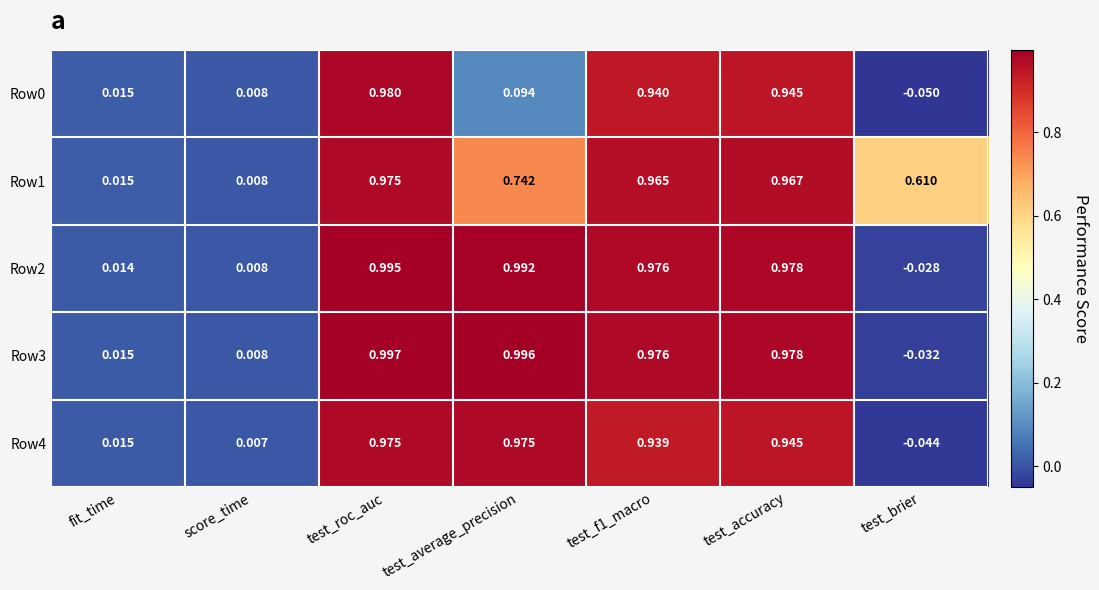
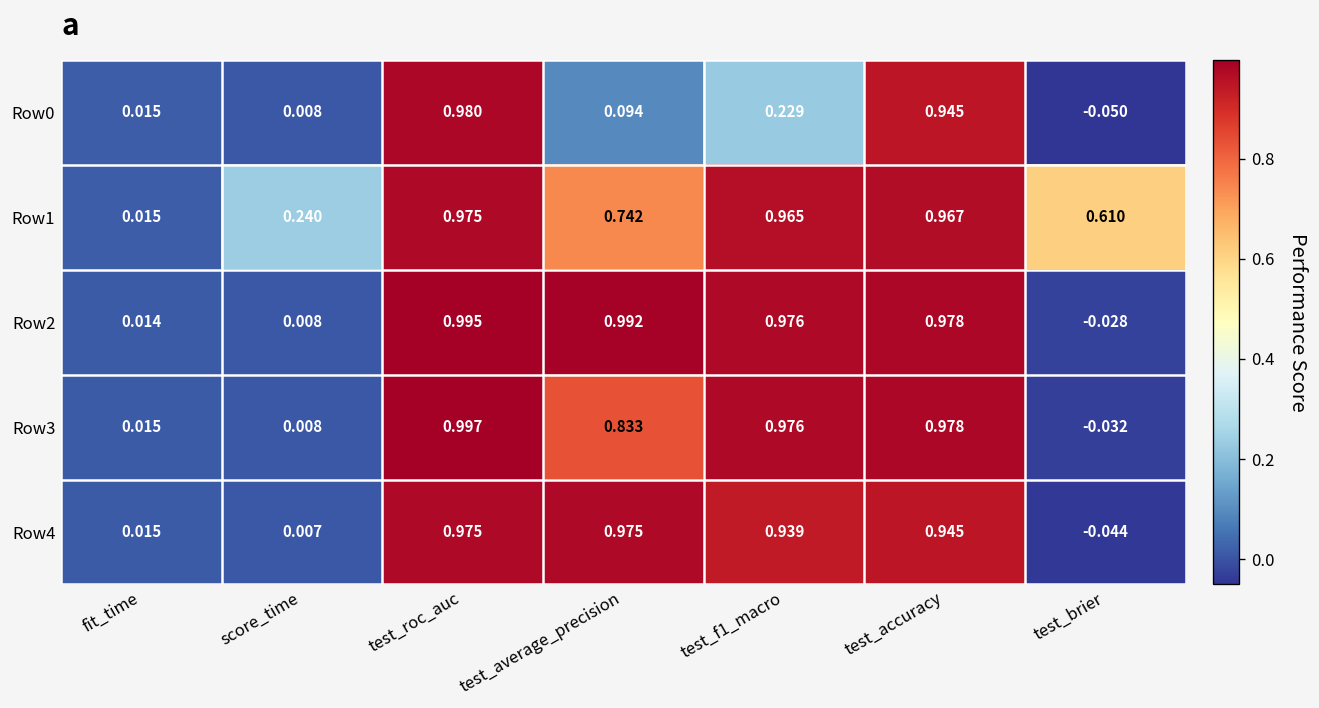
  {
    "Row0": {
      "fit_time": 0.015,
      "score_time": 0.008,
      "test_roc_auc": 0.980,
      "test_average_precision": 0.094,
-     "test_f1_macro": 0.940,
+     "test_f1_macro": 0.229,
      "test_accuracy": 0.945,
      "test_brier": -0.050
    },
    "Row1": {
      "fit_time": 0.015,
-     "score_time": 0.008,
+     "score_time": 0.240,
      "test_roc_auc": 0.975,
      "test_average_precision": 0.742,
      "test_f1_macro": 0.965,
      "test_accuracy": 0.967,
      "test_brier": 0.610
    },
    "Row2": {
      "fit_time": 0.014,
      "score_time": 0.008,
      "test_roc_auc": 0.995,
      "test_average_precision": 0.992,
      "test_f1_macro": 0.976,
      "test_accuracy": 0.978,
      "test_brier": -0.028
    },
    "Row3": {
      "fit_time": 0.015,
      "score_time": 0.008,
      "test_roc_auc": 0.997,
-     "test_average_precision": 0.996,
+     "test_average_precision": 0.833,
      "test_f1_macro": 0.976,
      "test_accuracy": 0.978,
      "test_brier": -0.032
    },
    "Row4": {
      "fit_time": 0.015,
      "score_time": 0.007,
      "test_roc_auc": 0.975,
      "test_average_precision": 0.975,
      "test_f1_macro": 0.939,
      "test_accuracy": 0.945,
      "test_brier": -0.044
    }
  }
